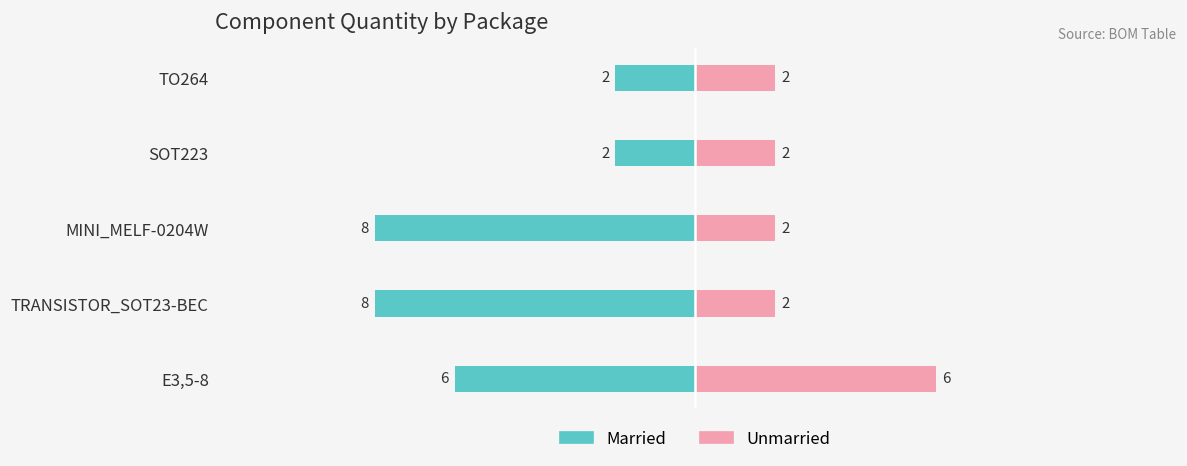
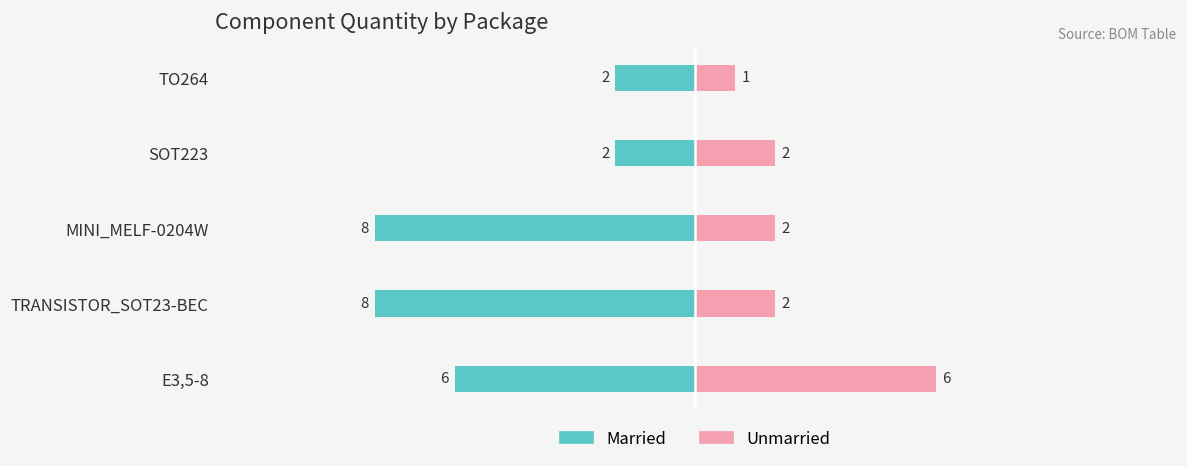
  {
    "Unmarried": {
-     "TO264": 2,
+     "TO264": 1,
      "SOT223": 2,
      "MINI_MELF-0204W": 2,
      "TRANSISTOR_SOT23-BEC": 2,
      "E3,5-8": 6
    }
  }
